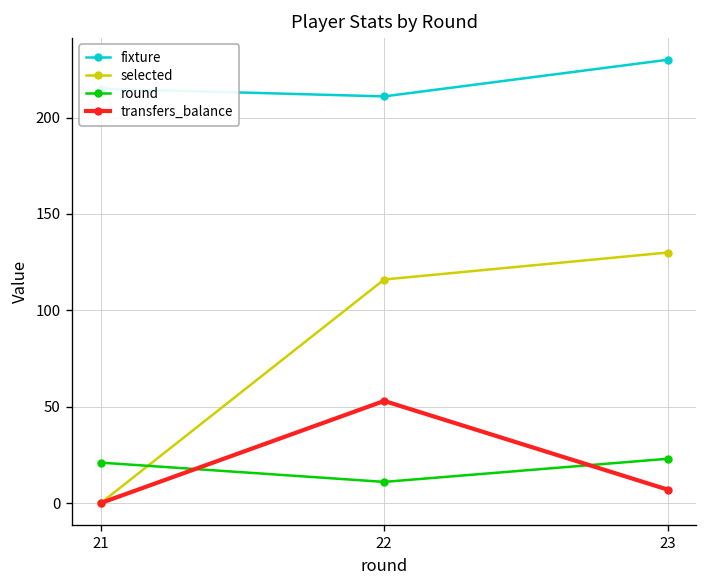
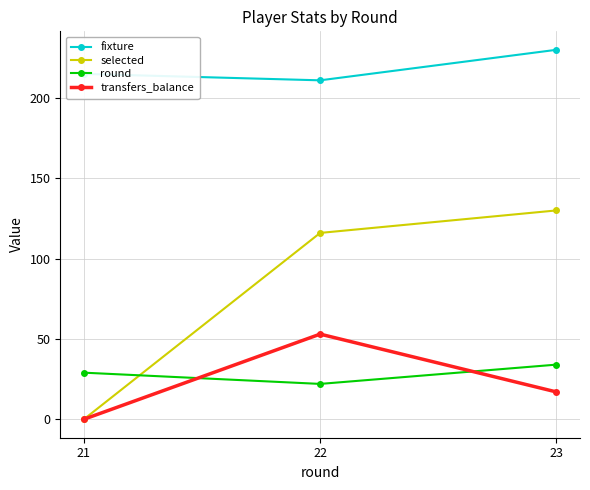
  {
    "fixture": {
      "22": 211,
      "23": 230
    },
    "selected": {
      "22": 116,
      "23": 130
    },
    "round": {
-     "21": 21,
-     "22": 11,
-     "23": 23
+     "21": 29,
+     "22": 22,
+     "23": 34
    },
    "transfers_balance": {
      "22": 53,
-     "23": 7
+     "23": 17
    }
  }
